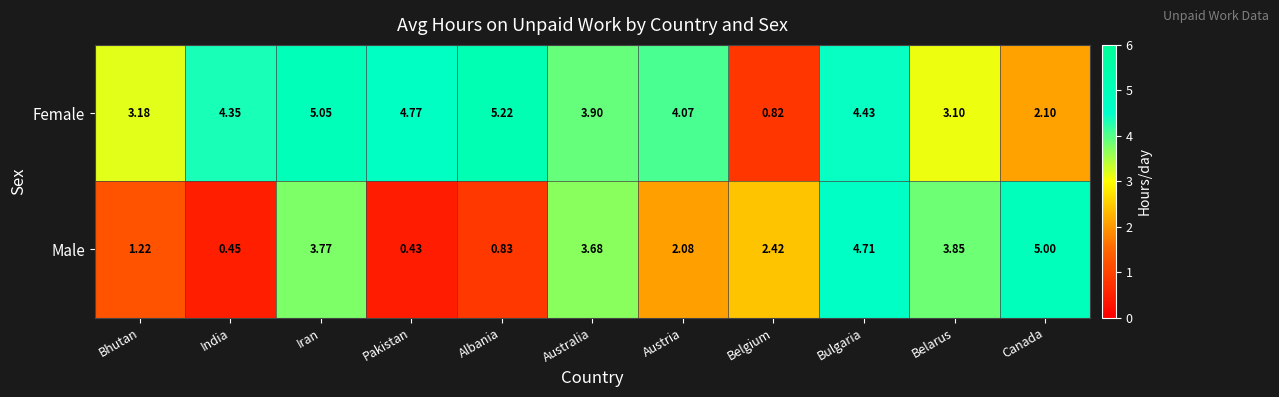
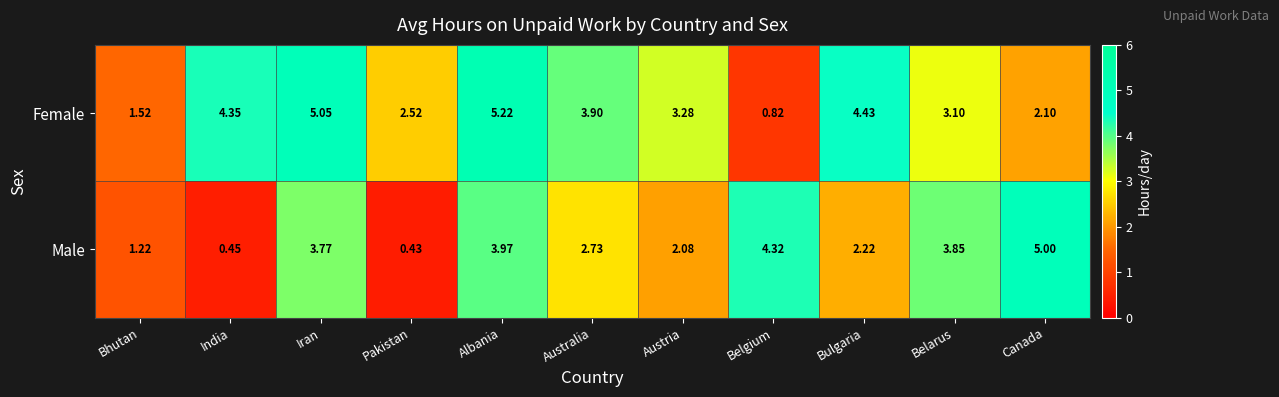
  {
    "Female": {
-     "Bhutan": 3.18,
+     "Bhutan": 1.52,
      "India": 4.35,
      "Iran": 5.05,
-     "Pakistan": 4.77,
+     "Pakistan": 2.52,
      "Albania": 5.22,
      "Australia": 3.90,
-     "Austria": 4.07,
+     "Austria": 3.28,
      "Belgium": 0.82,
      "Bulgaria": 4.43,
      "Belarus": 3.10,
      "Canada": 2.10
    },
    "Male": {
      "Bhutan": 1.22,
      "India": 0.45,
      "Iran": 3.77,
      "Pakistan": 0.43,
-     "Albania": 0.83,
-     "Australia": 3.68,
+     "Albania": 3.97,
+     "Australia": 2.73,
      "Austria": 2.08,
-     "Belgium": 2.42,
-     "Bulgaria": 4.71,
+     "Belgium": 4.32,
+     "Bulgaria": 2.22,
      "Belarus": 3.85,
      "Canada": 5.00
    }
  }
